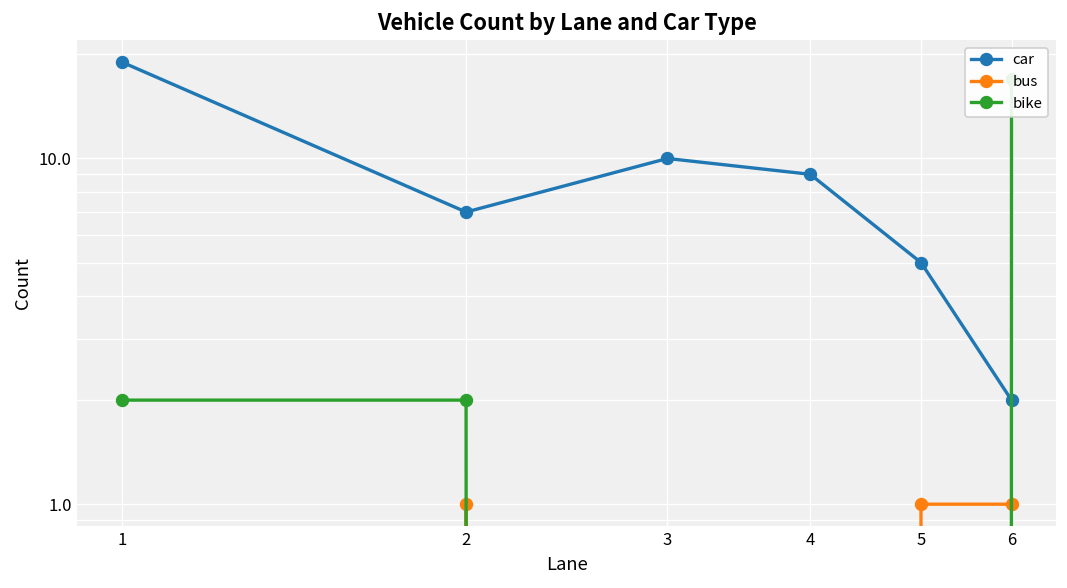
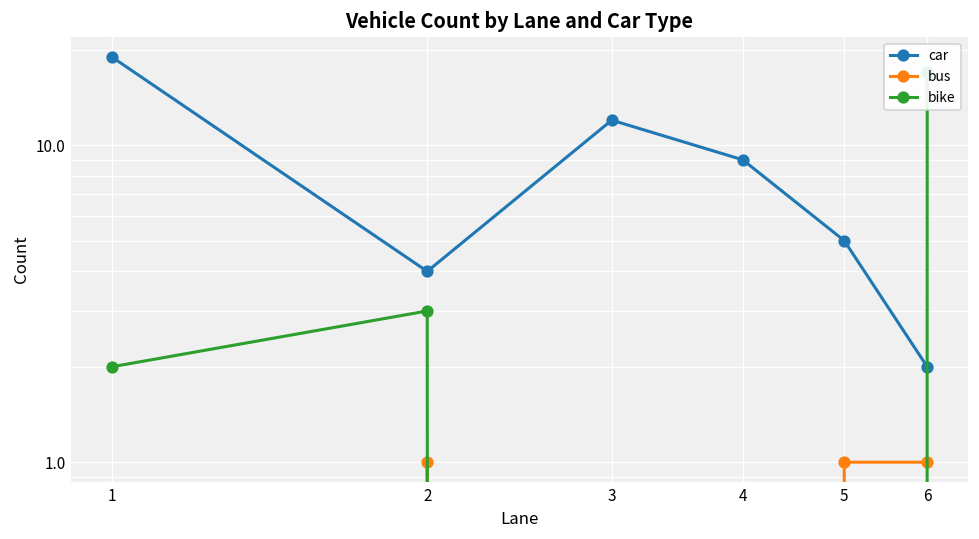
  {
    "car": {
      "1": 19,
-     "2": 7,
-     "3": 10,
+     "2": 4,
+     "3": 12,
      "4": 9,
      "5": 5,
      "6": 2
    },
    "bus": {
      "2": 1,
      "5": 1,
      "6": 1
    },
    "bike": {
      "1": 2,
-     "2": 2
+     "2": 3
    }
  }
